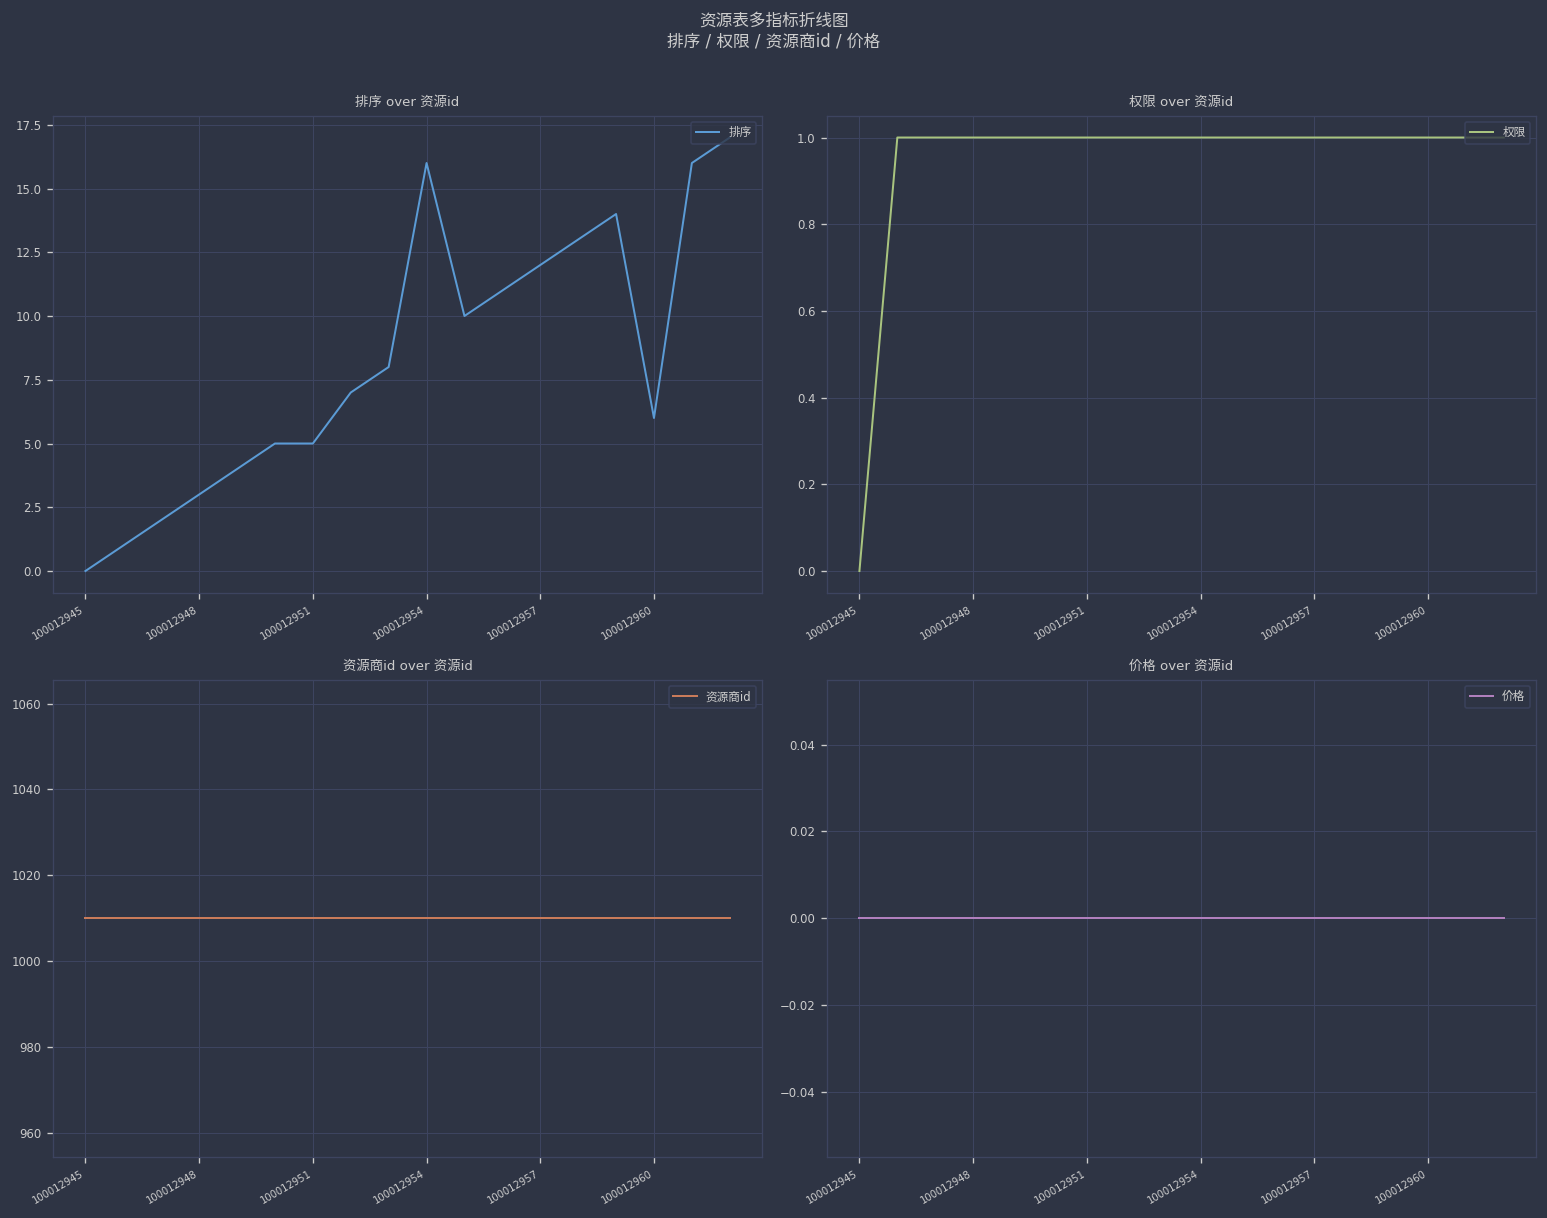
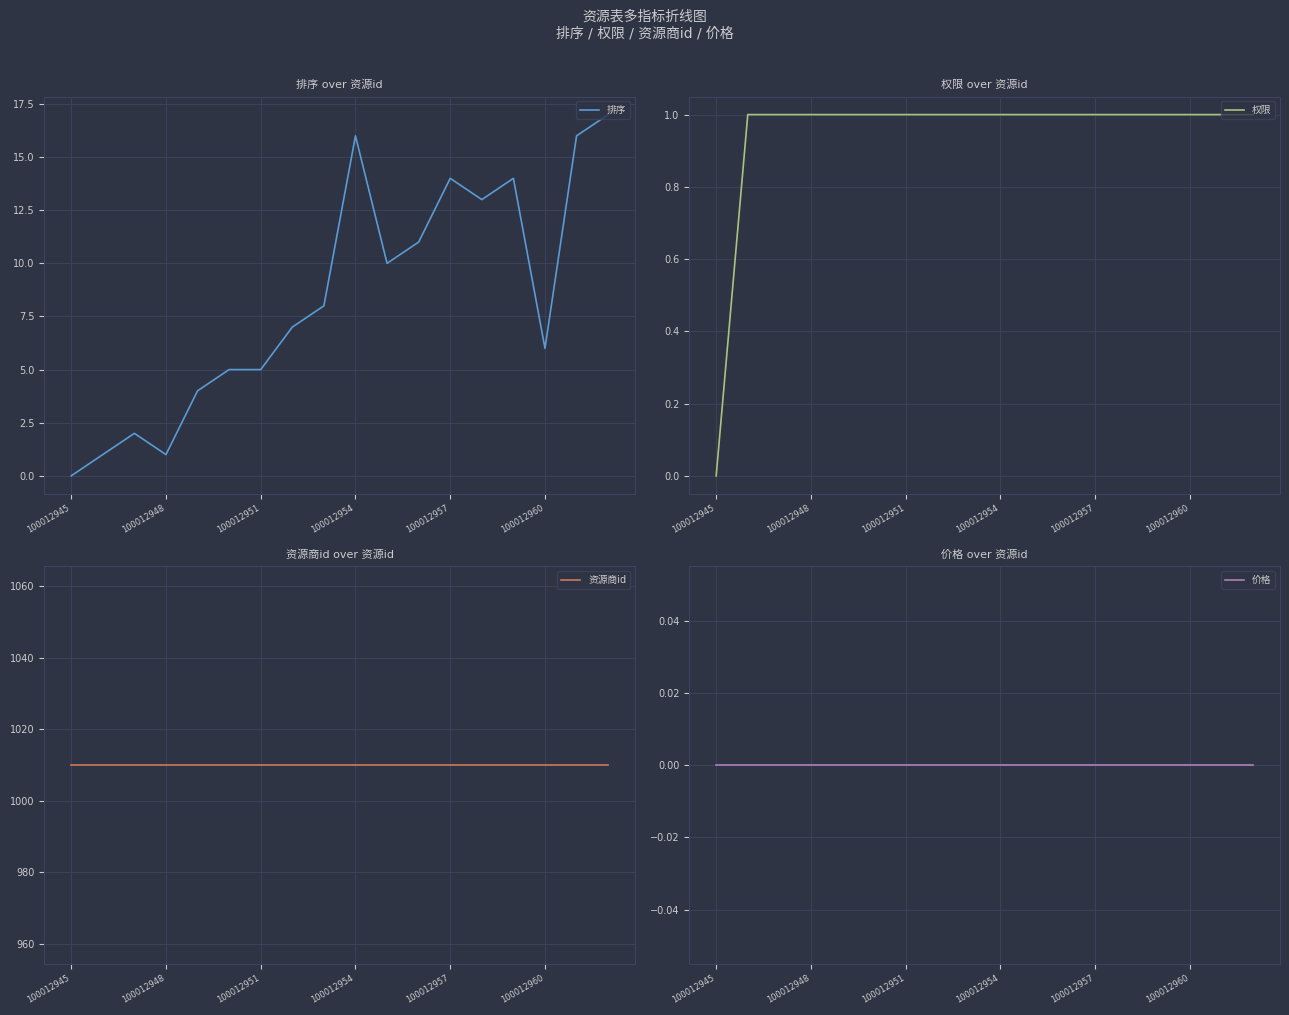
  {
    "排序 over 资源id": {
      "100012945": 0,
-     "100012948": 3,
+     "100012948": 1,
      "100012951": 5,
      "100012954": 16,
-     "100012957": 12,
+     "100012957": 14,
      "100012960": 6
    },
    "权限 over 资源id": {
      "100012945": 0.00,
      "100012948": 1.00,
      "100012951": 1.00,
      "100012954": 1.00,
      "100012957": 1.00,
      "100012960": 1.00
    },
    "资源商id over 资源id": {
      "100012945": 1010,
      "100012948": 1010,
      "100012951": 1010,
      "100012954": 1010,
      "100012957": 1010,
      "100012960": 1010
    },
    "价格 over 资源id": {
      "100012945": 0.000,
      "100012948": 0.000,
      "100012951": 0.000,
      "100012954": 0.000,
      "100012957": 0.000,
      "100012960": 0.000
    }
  }
